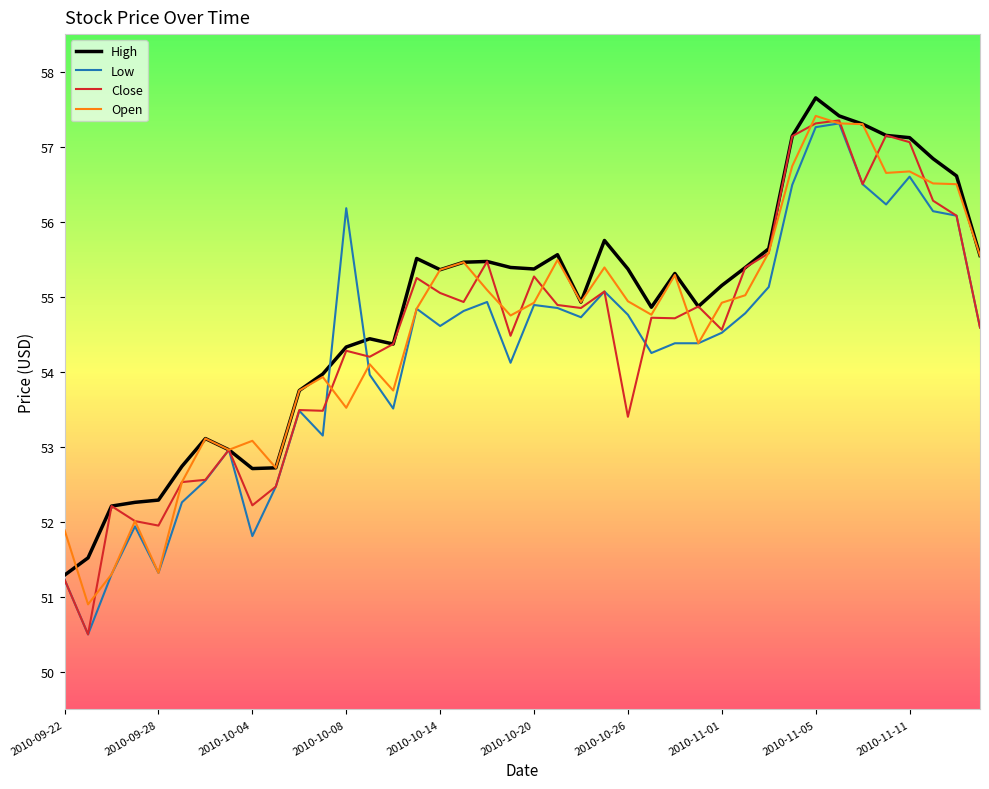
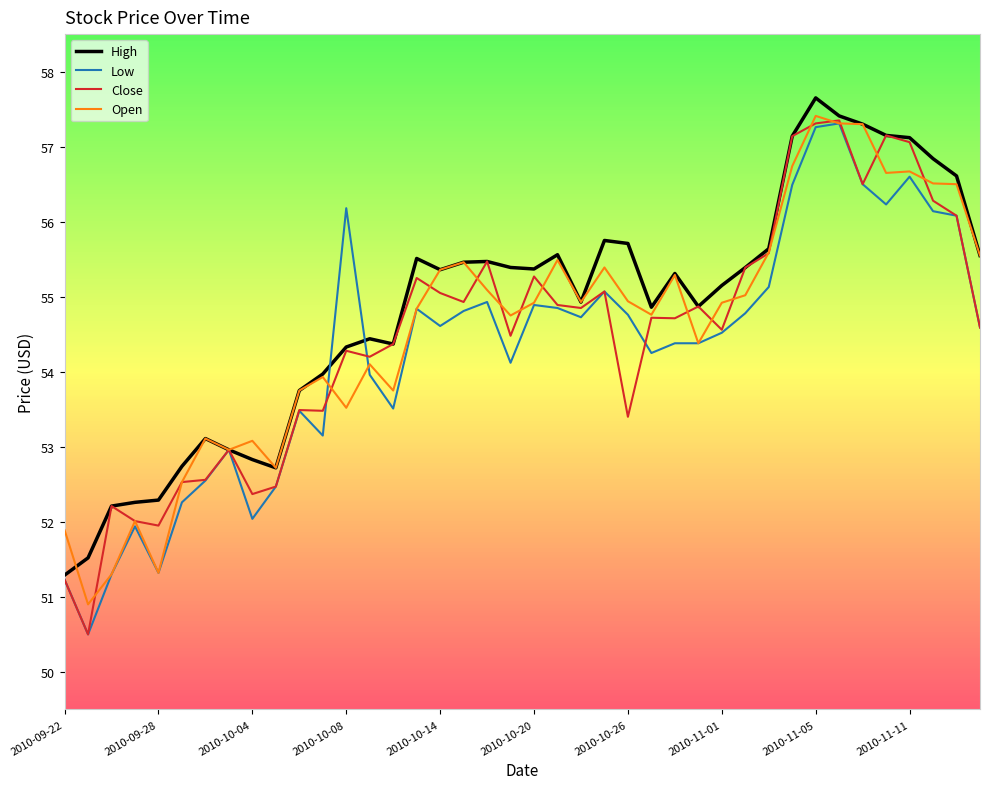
  {
    "High": {
      "2010-09-22": 51.3,
      "2010-09-28": 52.3,
-     "2010-10-04": 52.7,
+     "2010-10-04": 52.8,
      "2010-10-08": 54.3,
      "2010-10-20": 55.4,
-     "2010-10-26": 55.4,
+     "2010-10-26": 55.7,
      "2010-11-01": 55.2,
      "2010-11-05": 57.7,
      "2010-11-11": 57.1
    },
    "Low": {
-     "2010-10-04": 51.8,
+     "2010-10-04": 52.0,
      "2010-10-08": 56.2,
      "2010-10-14": 54.6,
      "2010-10-26": 54.8,
      "2010-11-01": 54.5,
      "2010-11-05": 57.3,
      "2010-11-11": 56.6
    },
    "Close": {
      "2010-09-28": 52.0,
-     "2010-10-04": 52.2,
+     "2010-10-04": 52.4,
      "2010-10-08": 54.3,
      "2010-10-14": 55.1,
      "2010-10-20": 55.3,
      "2010-10-26": 53.4,
      "2010-11-01": 54.6,
      "2010-11-05": 57.3,
      "2010-11-11": 57.1
    },
    "Open": {
      "2010-09-22": 51.9,
      "2010-10-04": 53.1,
      "2010-10-08": 53.5,
      "2010-10-26": 54.9,
      "2010-11-01": 54.9,
      "2010-11-05": 57.4,
      "2010-11-11": 56.7
    }
  }
